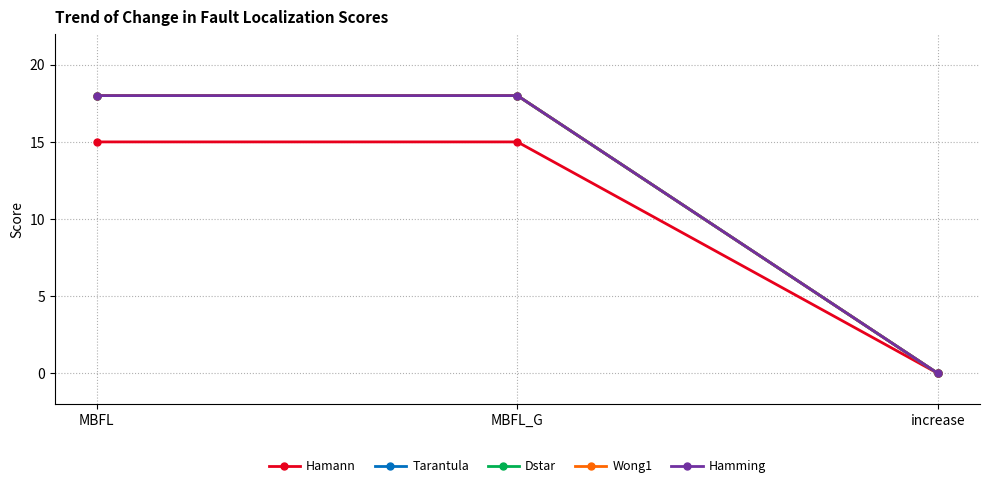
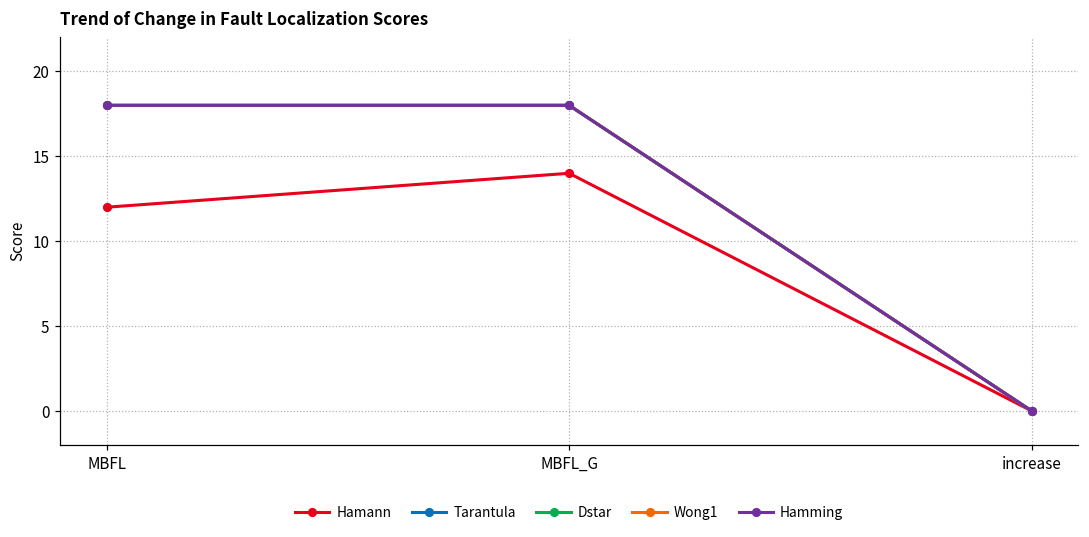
  {
    "Hamann": {
-     "MBFL": 15,
-     "MBFL_G": 15
+     "MBFL": 12,
+     "MBFL_G": 14
    },
    "Hamming": {
      "MBFL": 18,
      "MBFL_G": 18
    }
  }
